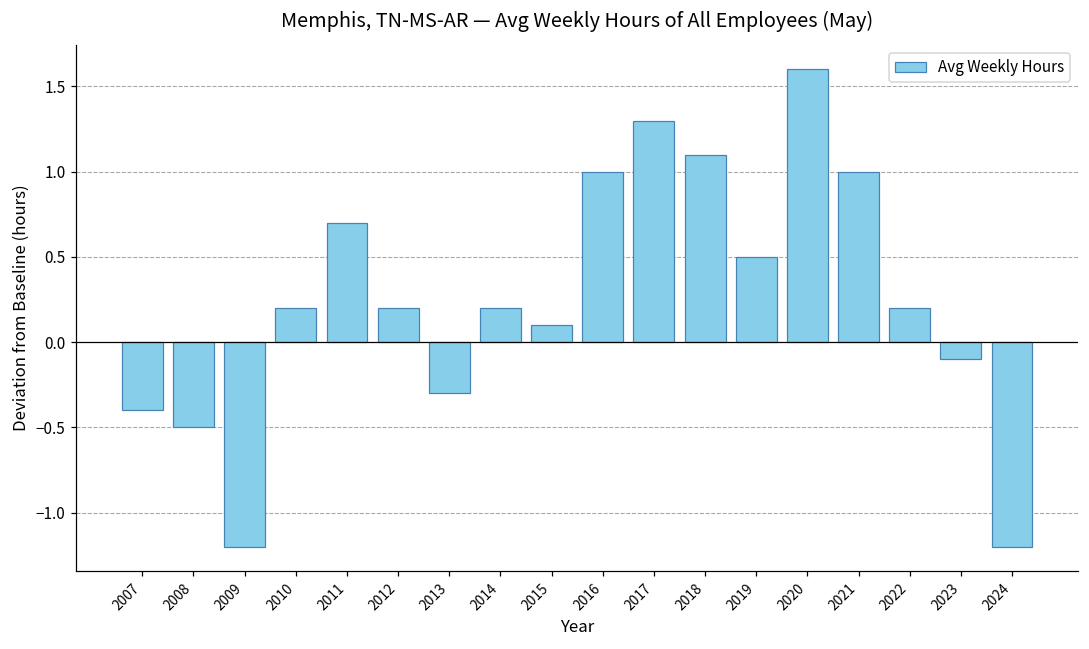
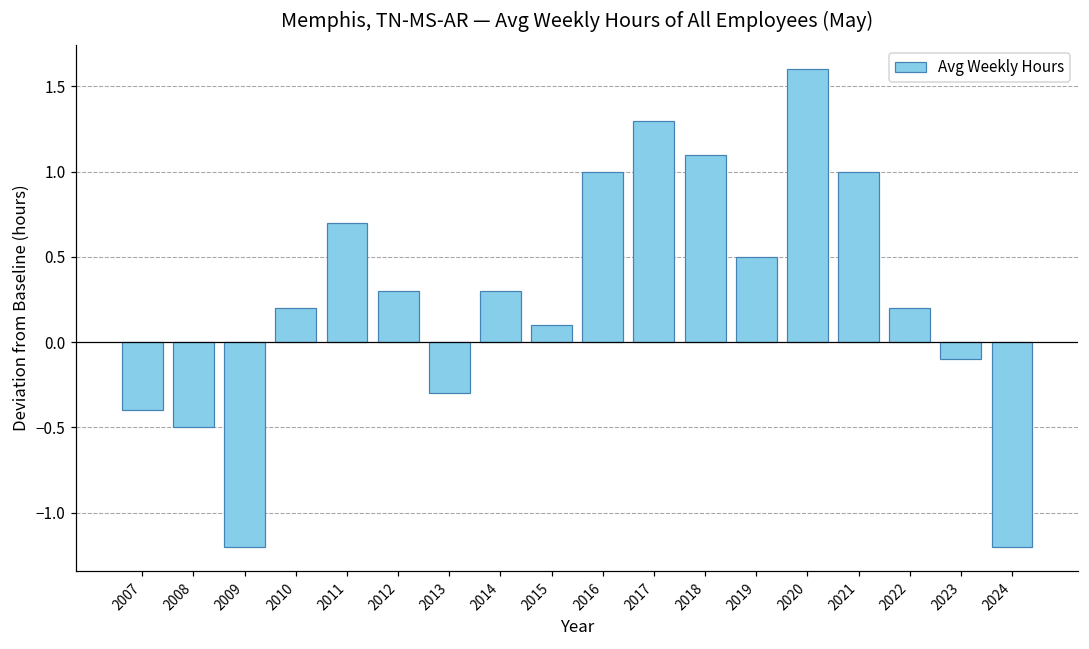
  {
    "2007": -0.40,
    "2008": -0.50,
    "2009": -1.20,
    "2010": 0.20,
    "2011": 0.70,
-   "2012": 0.20,
+   "2012": 0.30,
    "2013": -0.30,
-   "2014": 0.20,
+   "2014": 0.30,
    "2015": 0.10,
    "2016": 1.00,
    "2017": 1.30,
    "2018": 1.10,
    "2019": 0.50,
    "2020": 1.60,
    "2021": 1.00,
    "2022": 0.20,
    "2023": -0.10,
    "2024": -1.20
  }
